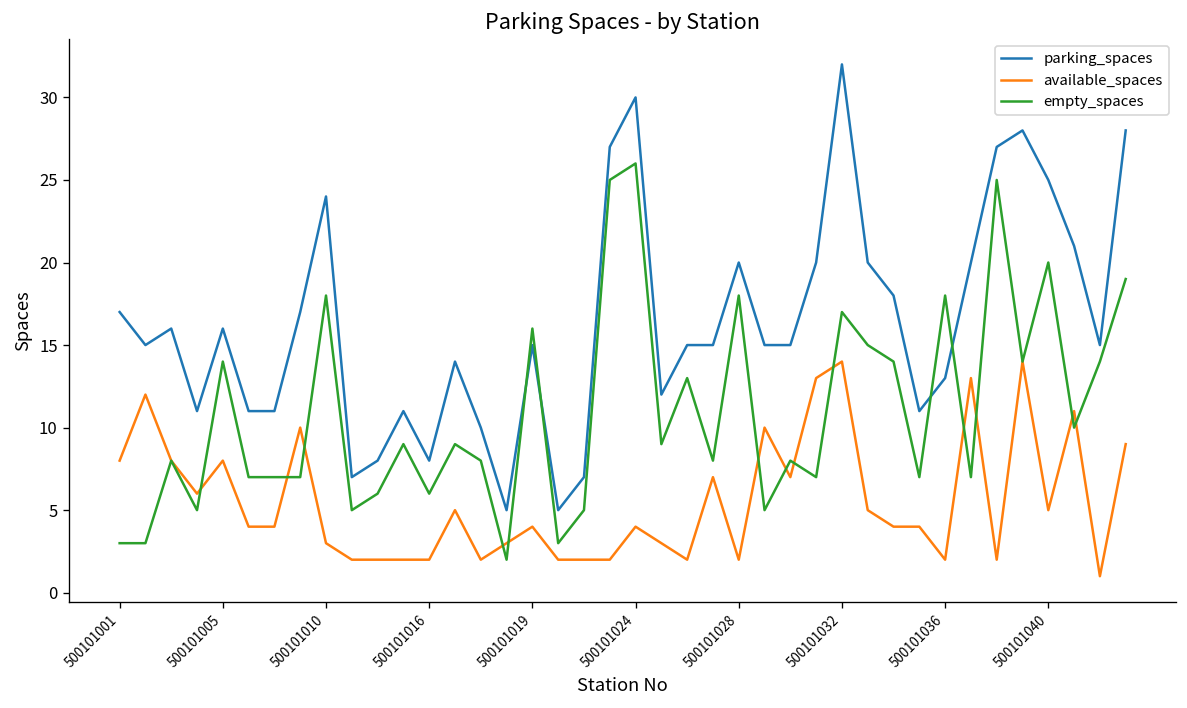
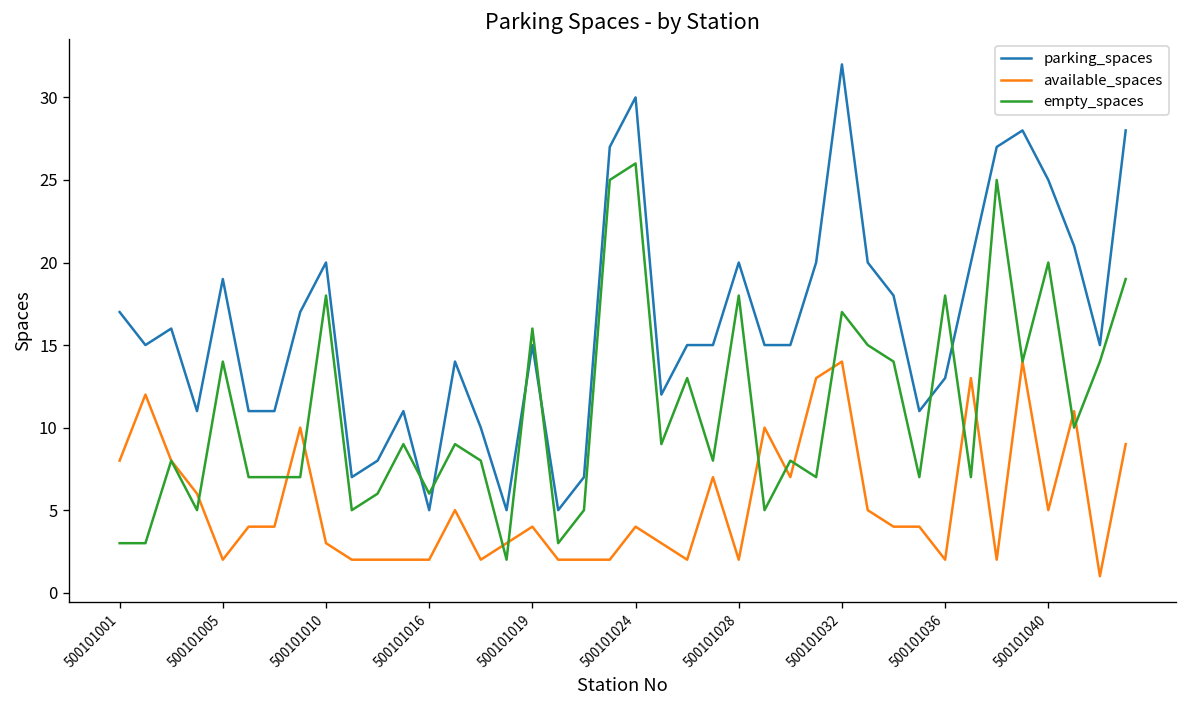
  {
    "parking_spaces": {
      "500101001": 17,
-     "500101005": 16,
-     "500101010": 24,
-     "500101016": 8,
+     "500101005": 19,
+     "500101010": 20,
+     "500101016": 5,
      "500101019": 15,
      "500101024": 30,
      "500101028": 20,
      "500101032": 32,
      "500101036": 13,
      "500101040": 25
    },
    "available_spaces": {
      "500101001": 8,
-     "500101005": 8,
+     "500101005": 2,
      "500101010": 3,
      "500101016": 2,
      "500101019": 4,
      "500101024": 4,
      "500101028": 2,
      "500101032": 14,
      "500101036": 2,
      "500101040": 5
    },
    "empty_spaces": {
      "500101001": 3,
      "500101005": 14,
      "500101010": 18,
      "500101016": 6,
      "500101019": 16,
      "500101024": 26,
      "500101028": 18,
      "500101032": 17,
      "500101036": 18,
      "500101040": 20
    }
  }
